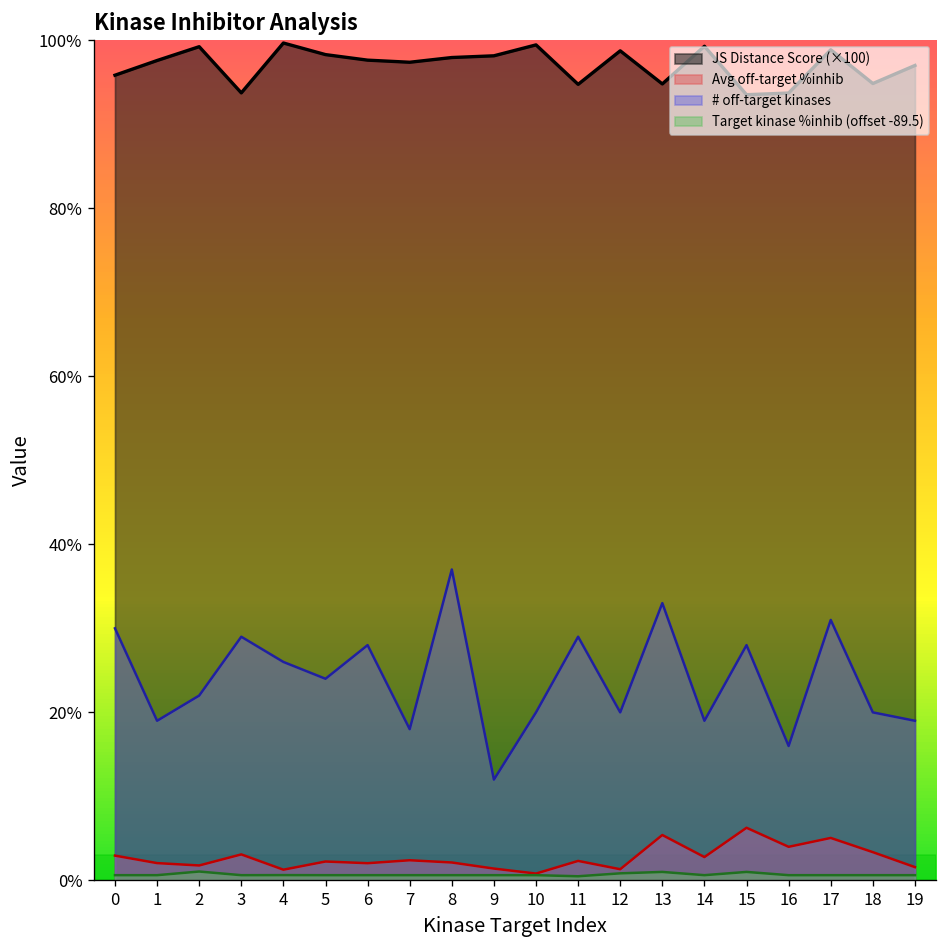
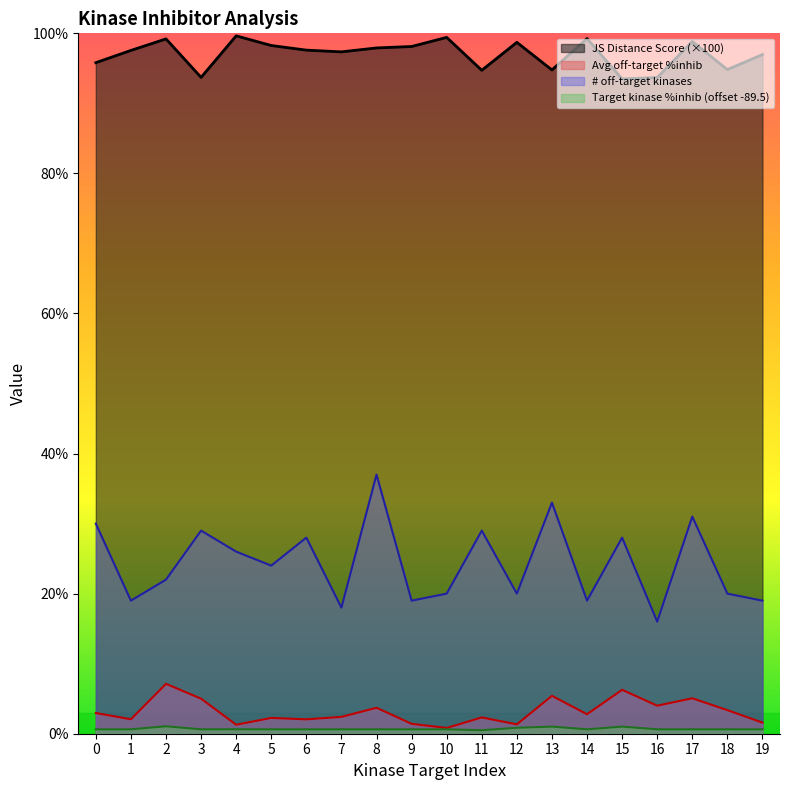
  {
    "JS Distance Score (×100)": {
      "0": "96%",
      "1": "98%",
      "2": "99%",
      "3": "94%",
      "4": "100%",
      "5": "98%",
      "6": "98%",
      "7": "97%",
      "8": "98%",
      "9": "98%",
      "10": "99%",
      "11": "95%",
      "12": "99%",
      "13": "95%",
      "14": "99%"
    },
    "Avg off-target %inhib": {
      "0": "3%",
      "1": "2%",
-     "2": "2%",
-     "3": "3%",
+     "2": "7%",
+     "3": "5%",
      "4": "1%",
      "5": "2%",
      "6": "2%",
      "7": "2%",
-     "8": "2%",
+     "8": "4%",
      "9": "1%",
      "11": "2%",
      "12": "1%",
      "13": "5%",
      "14": "3%",
      "15": "6%",
      "16": "4%",
      "17": "5%",
      "18": "3%",
      "19": "2%"
    },
    "# off-target kinases": {
      "0": "30%",
      "1": "19%",
      "2": "22%",
      "3": "29%",
      "4": "26%",
      "5": "24%",
      "6": "28%",
      "7": "18%",
      "8": "37%",
-     "9": "12%",
+     "9": "19%",
      "10": "20%",
      "11": "29%",
      "12": "20%",
      "13": "33%",
      "14": "19%",
      "15": "28%",
      "16": "16%",
      "17": "31%",
      "18": "20%",
      "19": "19%"
    },
    "Target kinase %inhib (offset -89.5)": {
      "0": "1%",
      "1": "1%",
      "2": "1%",
      "3": "1%",
      "4": "1%",
      "5": "1%",
      "6": "1%",
      "7": "1%",
      "8": "1%",
      "9": "1%",
      "11": "1%",
      "12": "1%",
      "13": "1%",
      "14": "1%",
      "15": "1%",
      "16": "1%",
      "17": "1%",
      "18": "1%",
      "19": "1%"
    }
  }
